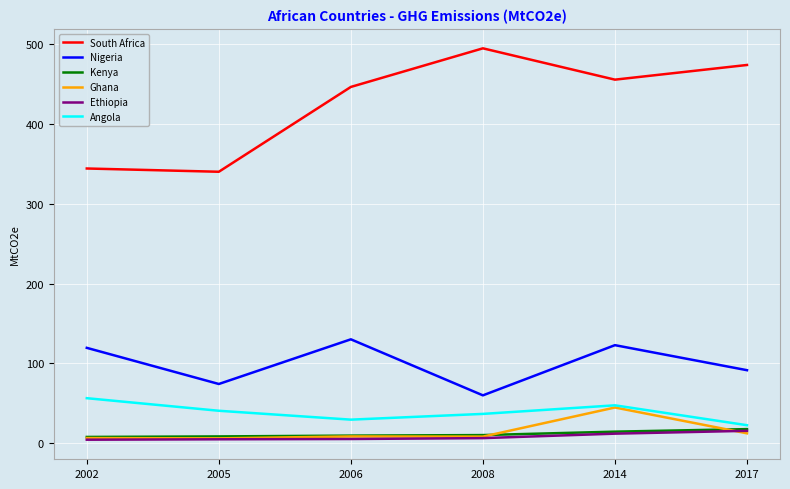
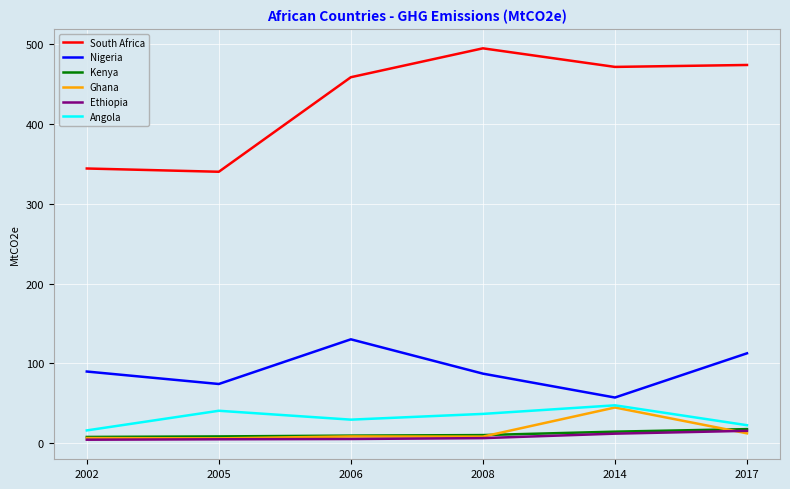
  {
    "South Africa": {
      "2002": 340,
      "2005": 340,
-     "2006": 450,
+     "2006": 460,
      "2008": 500,
-     "2014": 460,
+     "2014": 470,
      "2017": 470
    },
    "Nigeria": {
-     "2002": 120,
+     "2002": 90,
      "2005": 70,
      "2006": 130,
-     "2008": 60,
-     "2014": 120,
-     "2017": 90
+     "2008": 90,
+     "2014": 60,
+     "2017": 110
    },
    "Ethiopia": {
      "2006": 10
    },
    "Angola": {
-     "2002": 60,
+     "2002": 20,
      "2005": 40,
      "2006": 30,
      "2008": 40,
      "2017": 20
    }
  }
